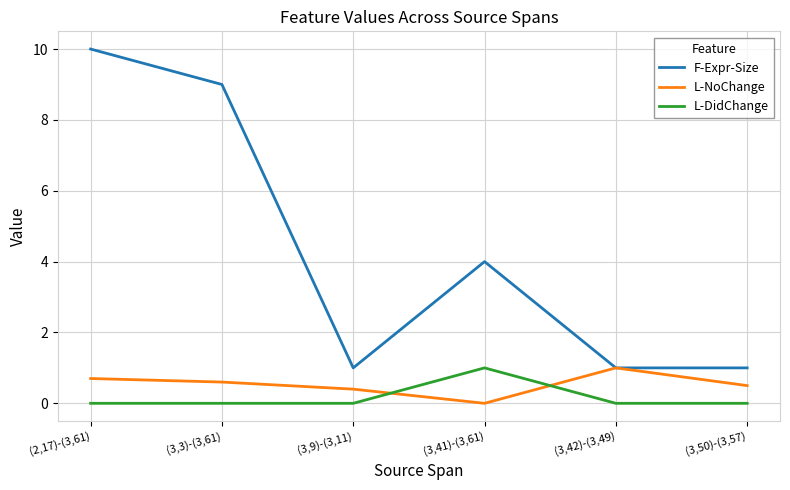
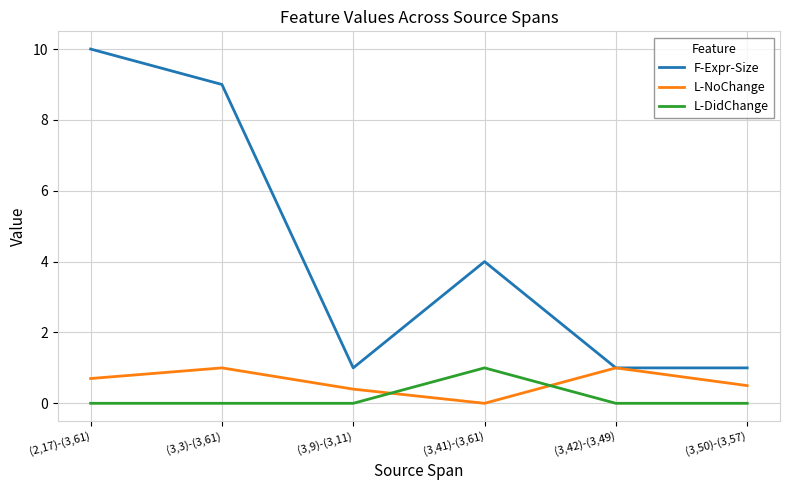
  {
    "F-Expr-Size": {
      "(2,17)-(3,61)": 10.0,
      "(3,3)-(3,61)": 9.0,
      "(3,9)-(3,11)": 1.0,
      "(3,41)-(3,61)": 4.0,
      "(3,50)-(3,57)": 1.0
    },
    "L-NoChange": {
      "(2,17)-(3,61)": 0.7,
-     "(3,3)-(3,61)": 0.6,
+     "(3,3)-(3,61)": 1.0,
      "(3,9)-(3,11)": 0.4,
      "(3,41)-(3,61)": 0.0,
      "(3,50)-(3,57)": 0.5
    },
    "L-DidChange": {
      "(2,17)-(3,61)": 0.0,
      "(3,3)-(3,61)": 0.0,
      "(3,9)-(3,11)": 0.0,
      "(3,41)-(3,61)": 1.0,
      "(3,42)-(3,49)": 0.0,
      "(3,50)-(3,57)": 0.0
    }
  }
